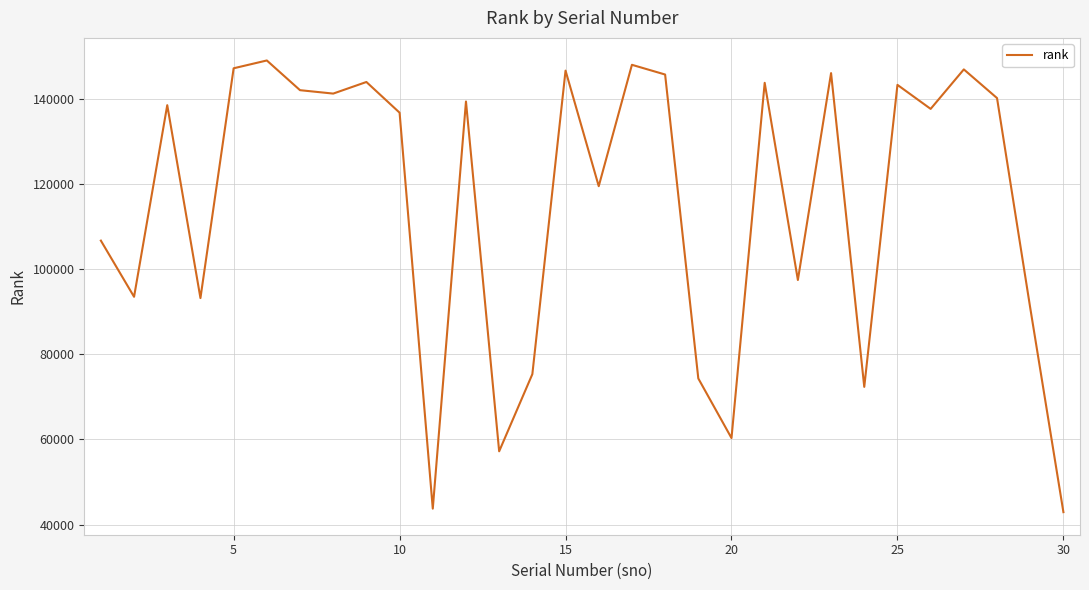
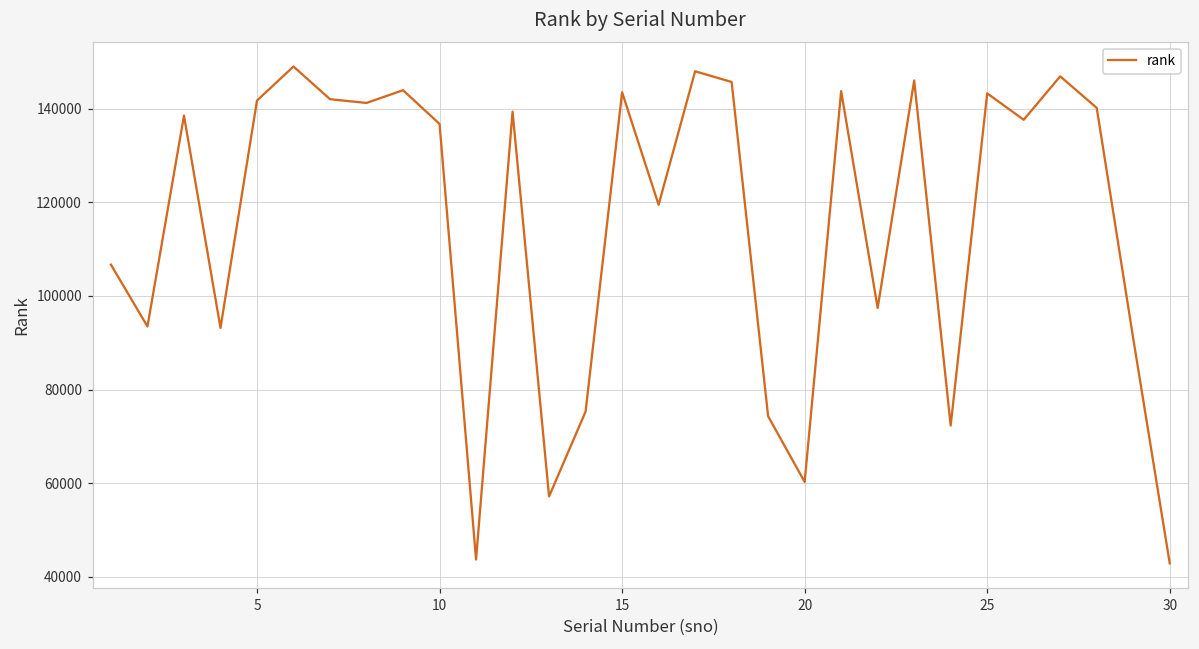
  {
-   "5": 147000,
+   "5": 142000,
    "10": 137000,
-   "15": 147000,
+   "15": 143000,
    "20": 60000,
    "25": 143000,
    "30": 43000
  }
